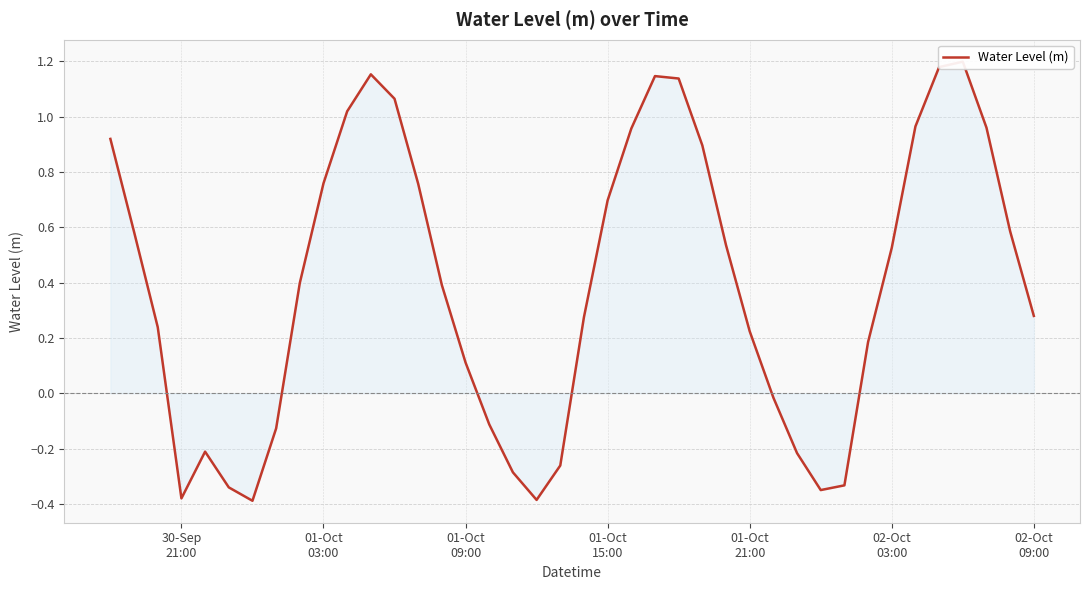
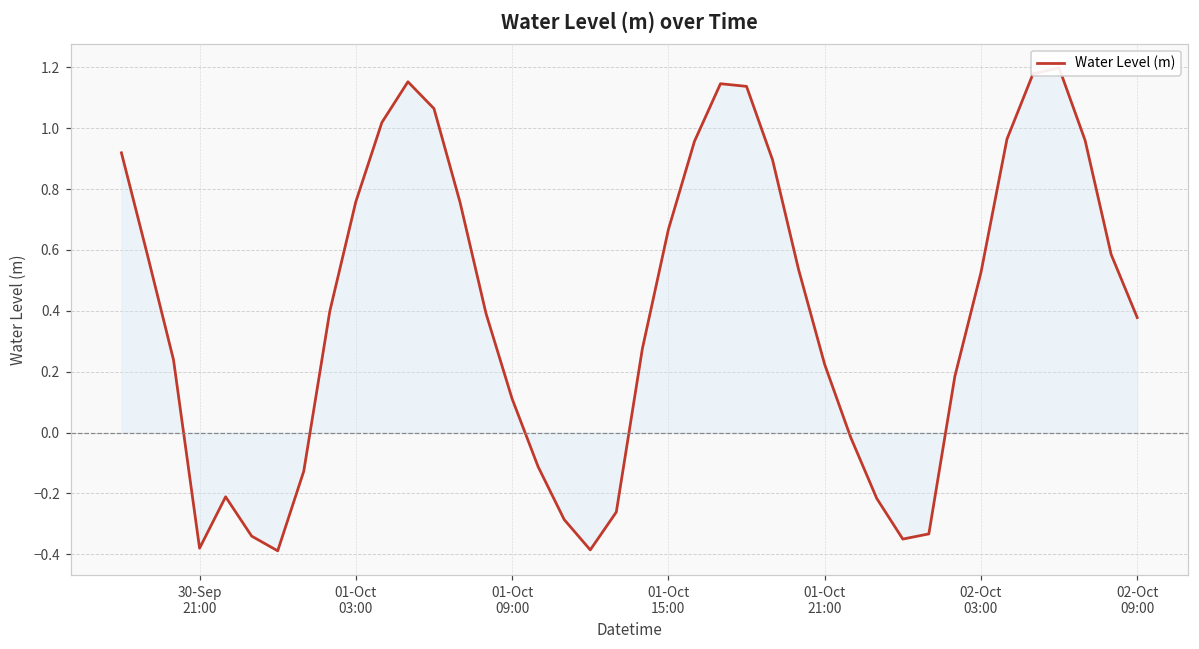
  {
    "Water Level (m)": {
      "30-Sep 21:00": -0.38,
-     "01-Oct 15:00": 0.70,
-     "02-Oct 09:00": 0.28
+     "01-Oct 15:00": 0.67,
+     "02-Oct 09:00": 0.38
    }
  }
